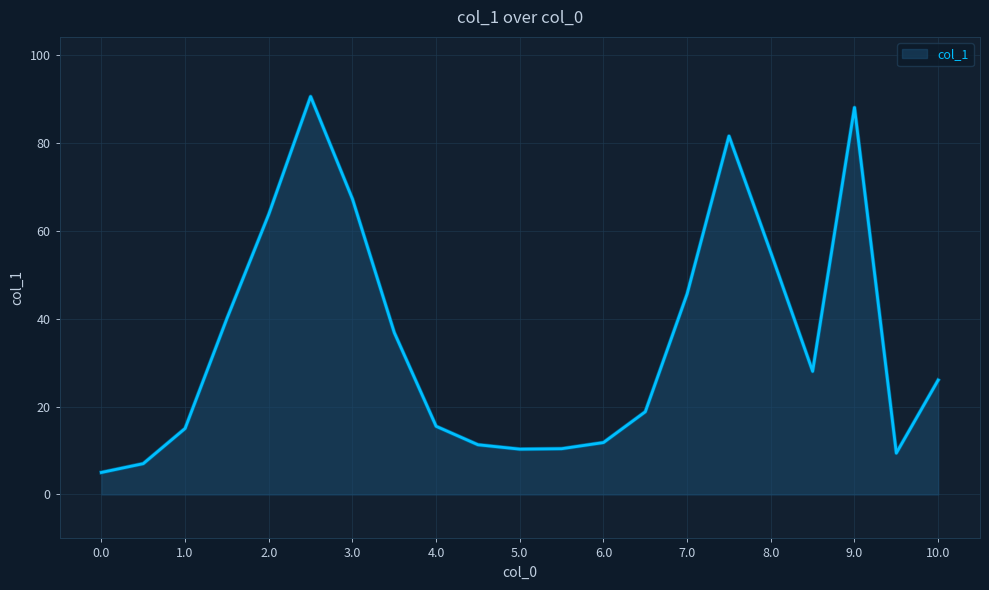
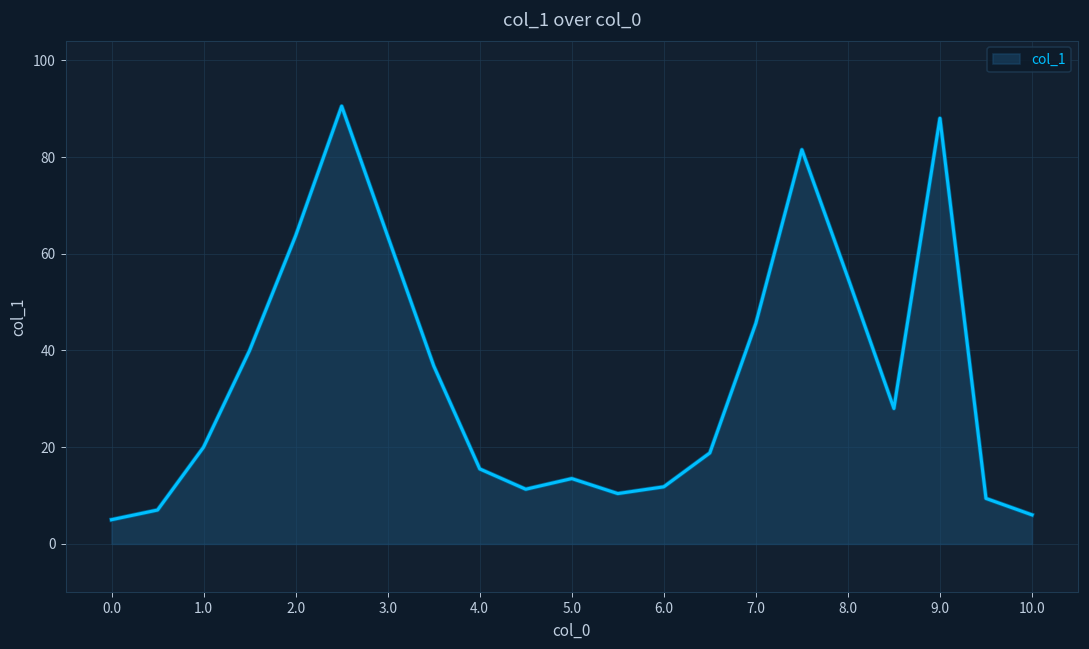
  {
    "0.0": 5,
-   "1.0": 15,
+   "1.0": 20,
    "2.0": 64,
-   "3.0": 67,
+   "3.0": 64,
    "4.0": 16,
-   "5.0": 10,
+   "5.0": 14,
    "6.0": 12,
    "7.0": 46,
    "8.0": 55,
    "9.0": 88,
-   "10.0": 26
+   "10.0": 6
  }
